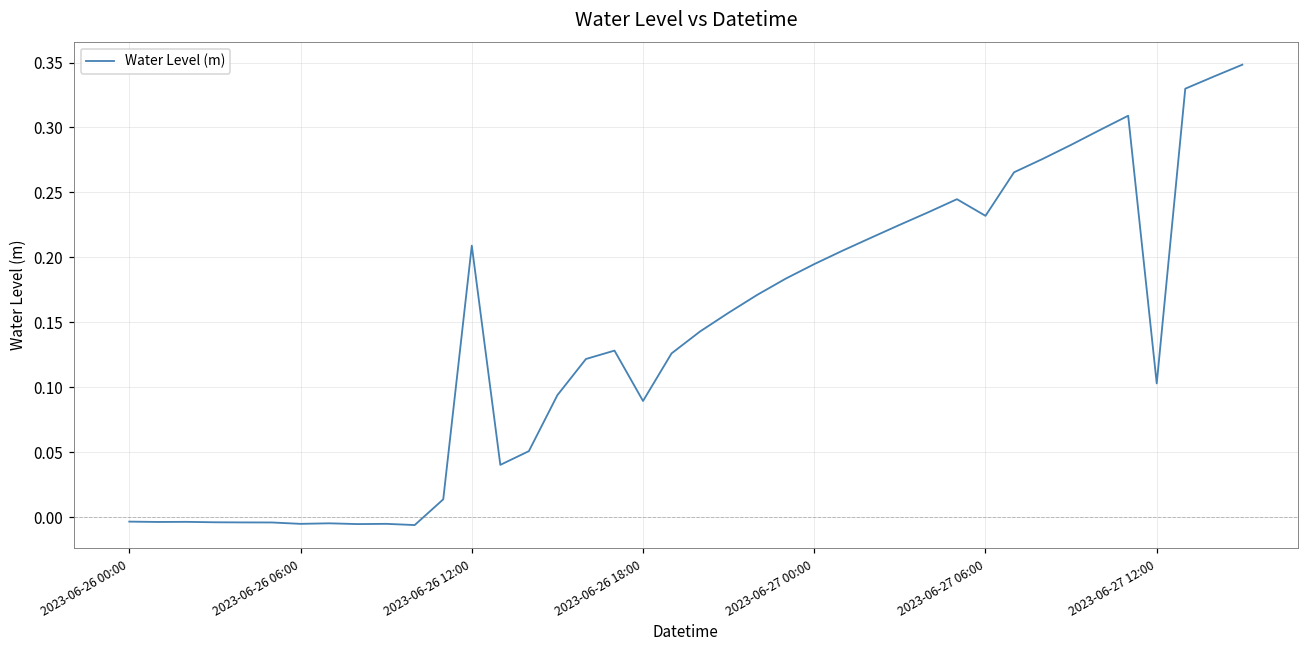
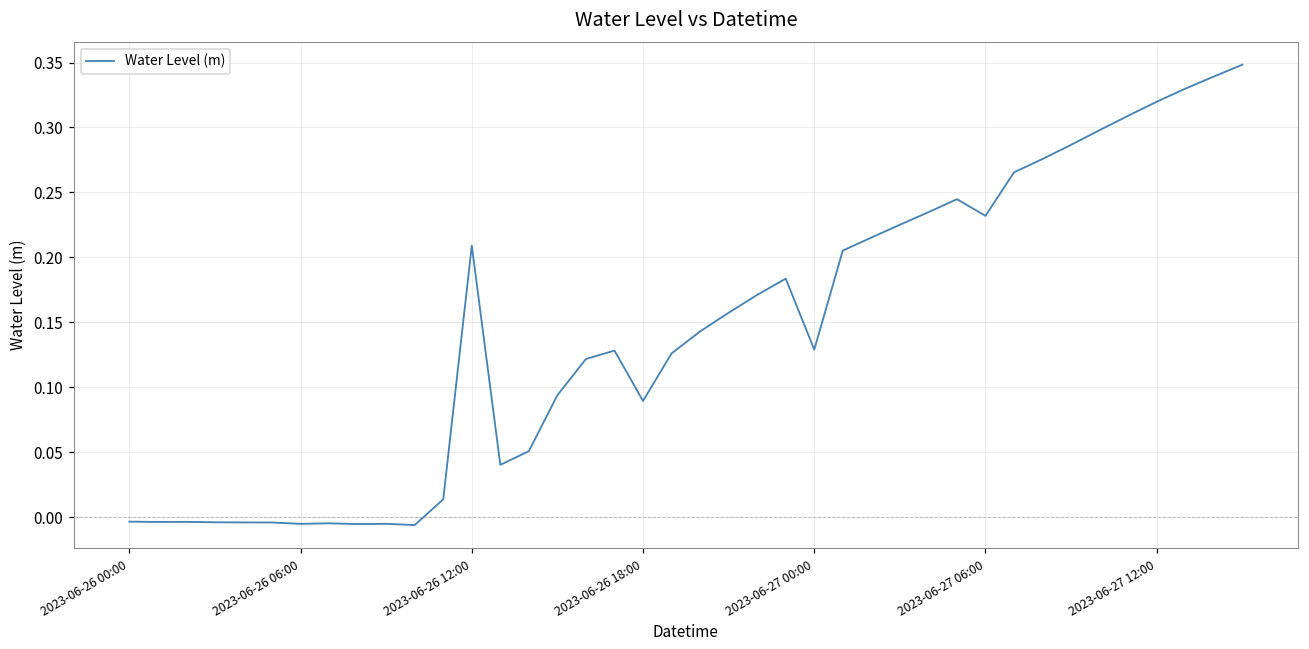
  {
    "2023-06-26 00:00": -0.003,
    "2023-06-26 06:00": -0.005,
    "2023-06-26 12:00": 0.209,
    "2023-06-26 18:00": 0.090,
-   "2023-06-27 00:00": 0.195,
+   "2023-06-27 00:00": 0.129,
    "2023-06-27 06:00": 0.232,
-   "2023-06-27 12:00": 0.103
+   "2023-06-27 12:00": 0.320
  }
